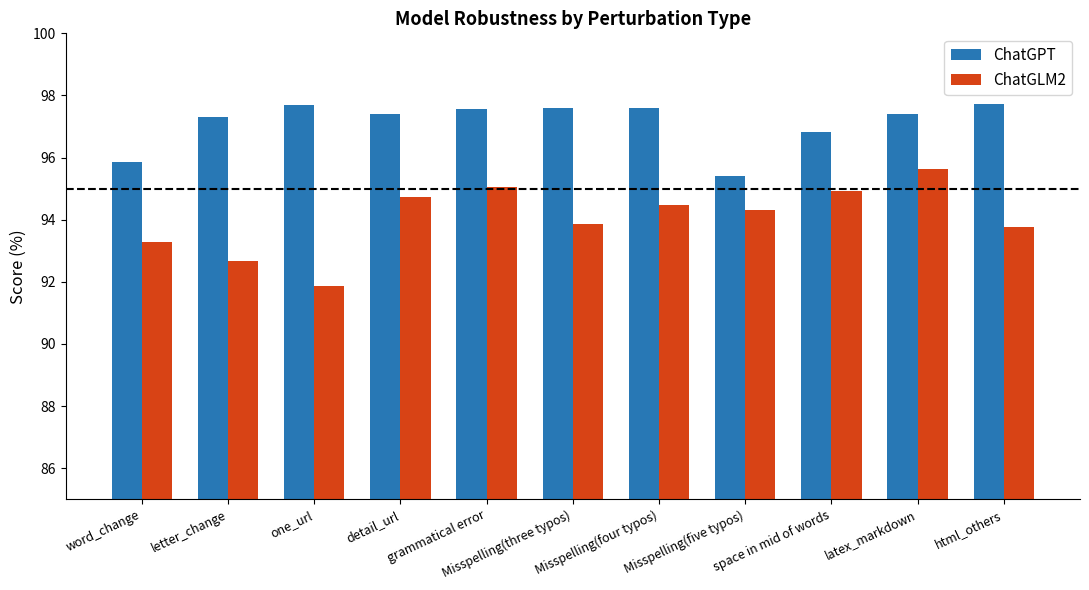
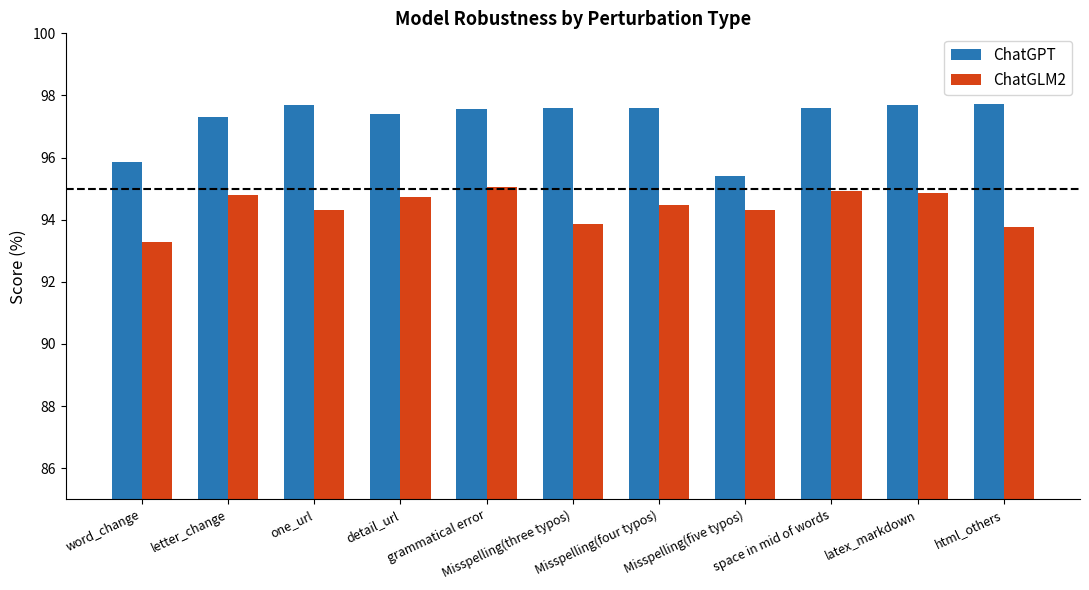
  {
    "ChatGPT": {
      "word_change": 95.9,
      "letter_change": 97.3,
      "one_url": 97.7,
      "detail_url": 97.4,
      "grammatical error": 97.6,
      "Misspelling(three typos)": 97.6,
      "Misspelling(four typos)": 97.6,
      "Misspelling(five typos)": 95.4,
-     "space in mid of words": 96.8,
-     "latex_markdown": 97.4,
+     "space in mid of words": 97.6,
+     "latex_markdown": 97.7,
      "html_others": 97.7
    },
    "ChatGLM2": {
      "word_change": 93.3,
-     "letter_change": 92.7,
-     "one_url": 91.9,
+     "letter_change": 94.8,
+     "one_url": 94.3,
      "detail_url": 94.7,
      "grammatical error": 95.1,
      "Misspelling(three typos)": 93.9,
      "Misspelling(four typos)": 94.5,
      "Misspelling(five typos)": 94.3,
      "space in mid of words": 94.9,
-     "latex_markdown": 95.6,
+     "latex_markdown": 94.9,
      "html_others": 93.8
    }
  }
